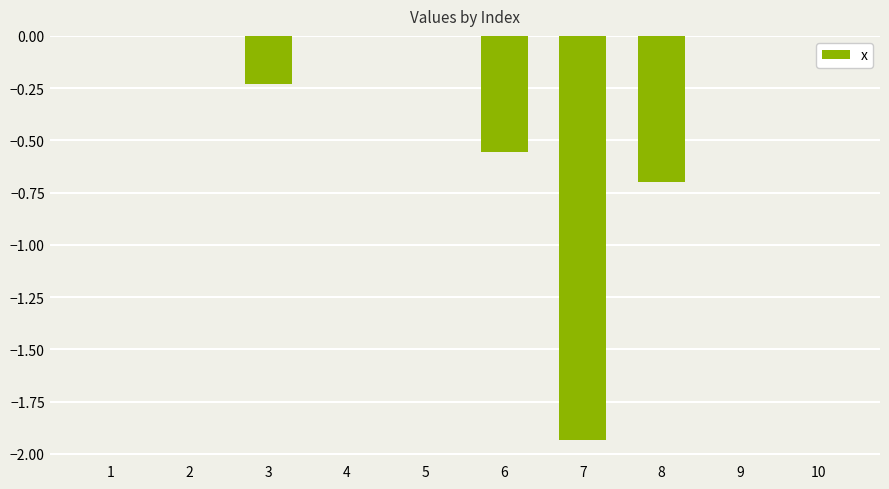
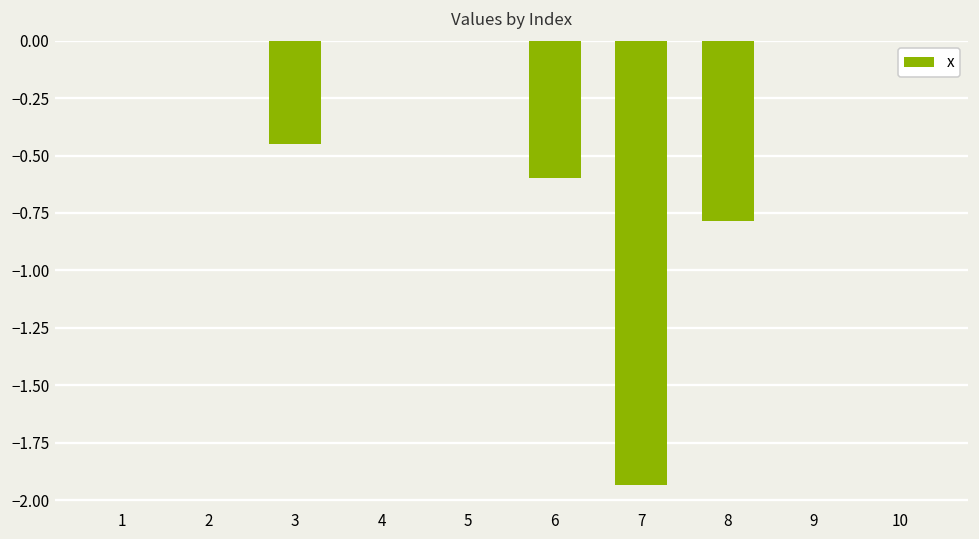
  {
    "1": 0.00,
    "2": 0.00,
-   "3": -0.23,
+   "3": -0.45,
    "4": 0.00,
    "5": 0.00,
-   "6": -0.56,
+   "6": -0.60,
    "7": -1.93,
-   "8": -0.70,
+   "8": -0.78,
    "9": 0.00,
    "10": 0.00
  }
